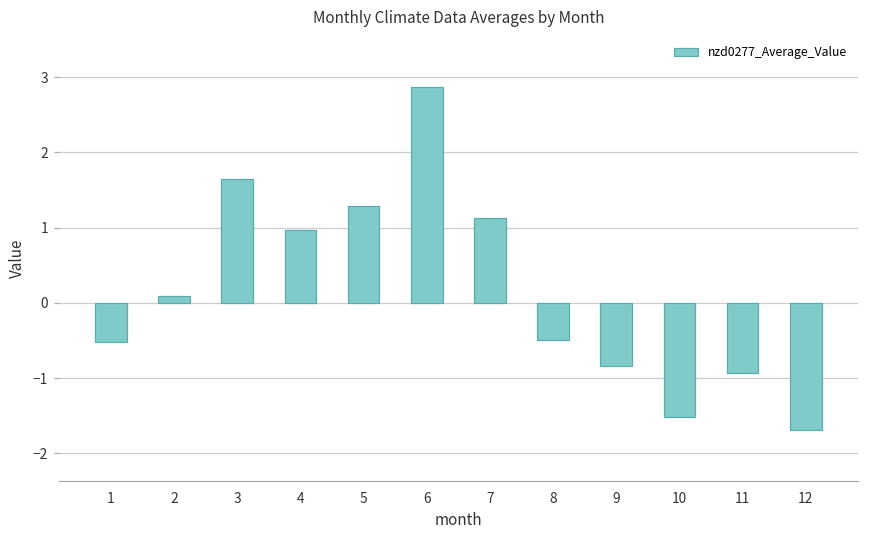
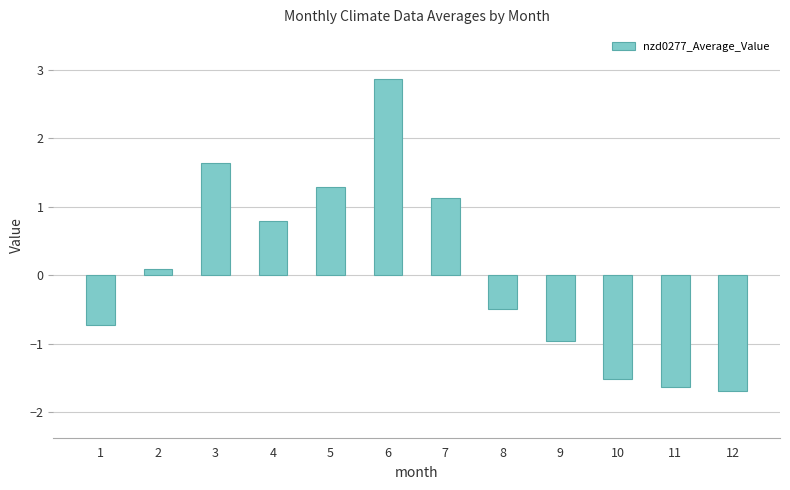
  {
-   "1": -0.5,
+   "1": -0.7,
    "2": 0.1,
    "3": 1.6,
-   "4": 1.0,
+   "4": 0.8,
    "5": 1.3,
    "6": 2.9,
    "7": 1.1,
    "8": -0.5,
-   "9": -0.8,
+   "9": -1.0,
    "10": -1.5,
-   "11": -0.9,
+   "11": -1.6,
    "12": -1.7
  }
